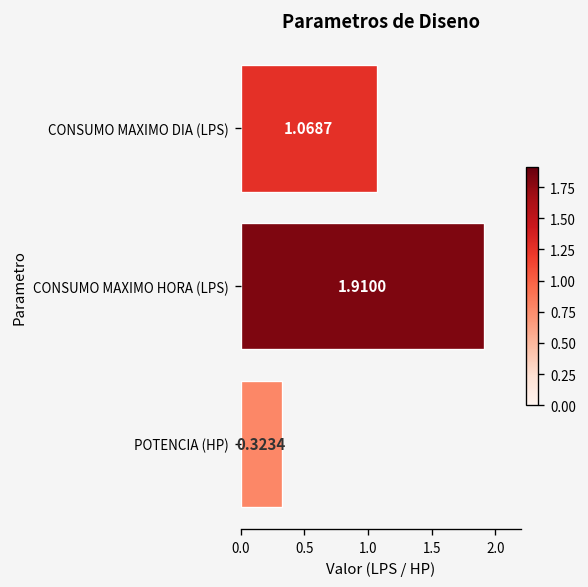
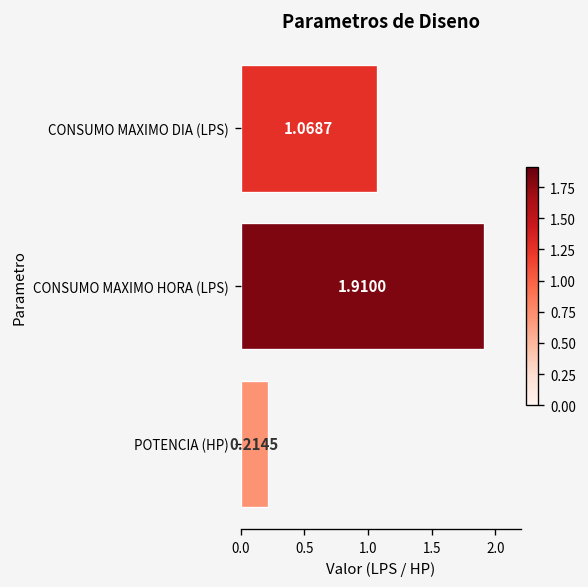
  {
    "CONSUMO MAXIMO DIA (LPS)": 1.0687,
    "CONSUMO MAXIMO HORA (LPS)": 1.9100,
-   "POTENCIA (HP)": 0.3234
+   "POTENCIA (HP)": 0.2145
  }
